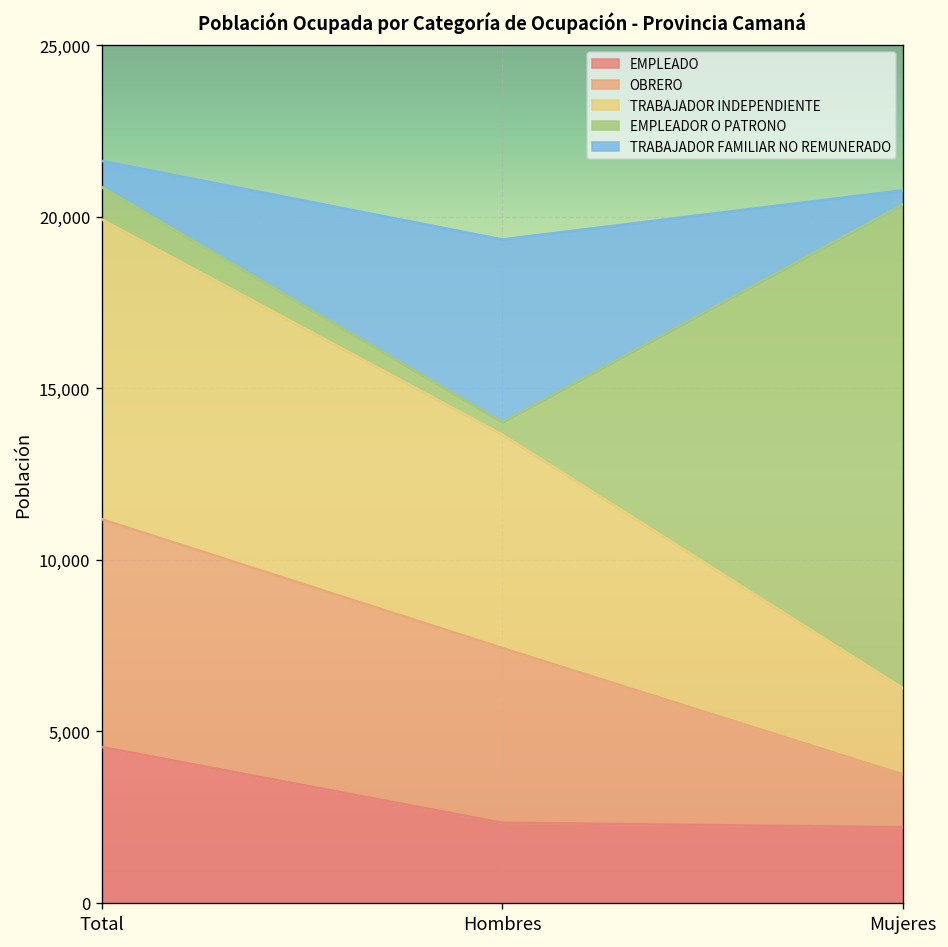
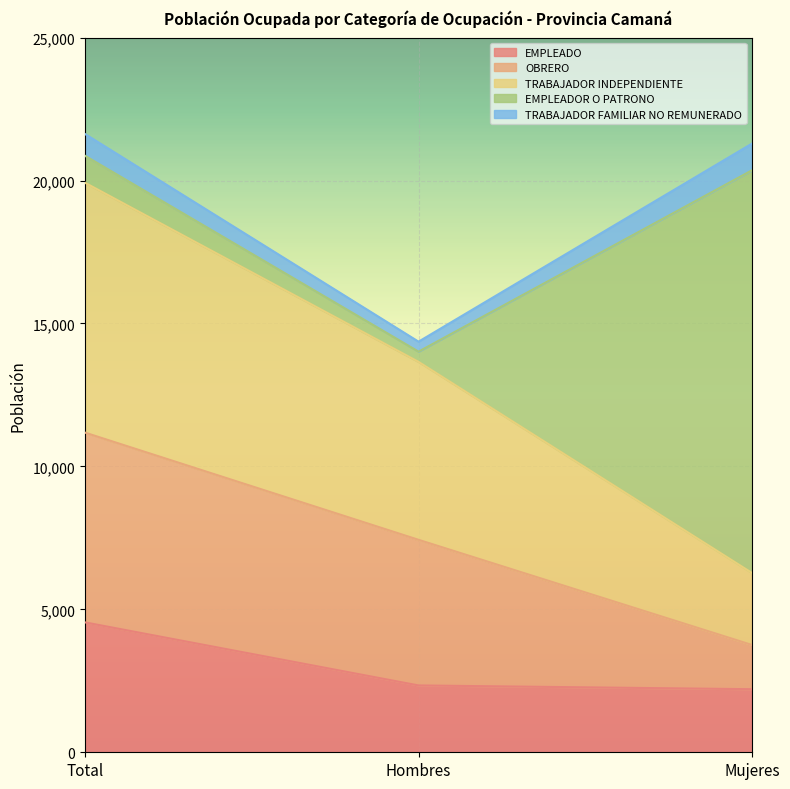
  {
    "EMPLEADOR O PATRONO": {
      "Total": "900",
      "Hombres": "400",
      "Mujeres": "14,100"
    },
    "TRABAJADOR FAMILIAR NO REMUNERADO": {
      "Total": "800",
-     "Hombres": "5,300",
-     "Mujeres": "400"
+     "Hombres": "300",
+     "Mujeres": "900"
    }
  }
